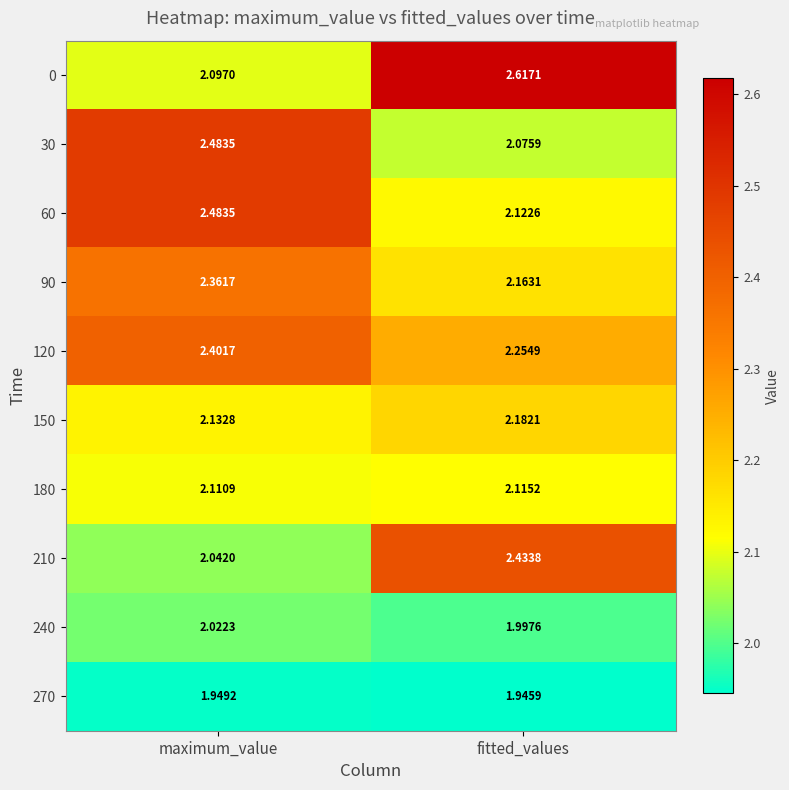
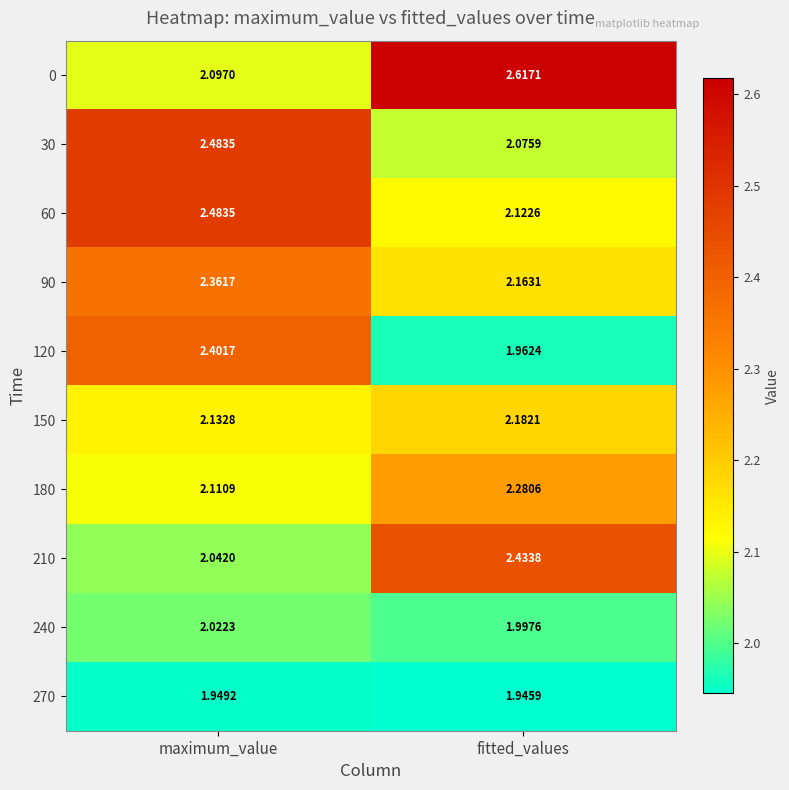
  {
    "0": {
      "maximum_value": 2.0970,
      "fitted_values": 2.6171
    },
    "30": {
      "maximum_value": 2.4835,
      "fitted_values": 2.0759
    },
    "60": {
      "maximum_value": 2.4835,
      "fitted_values": 2.1226
    },
    "90": {
      "maximum_value": 2.3617,
      "fitted_values": 2.1631
    },
    "120": {
      "maximum_value": 2.4017,
-     "fitted_values": 2.2549
+     "fitted_values": 1.9624
    },
    "150": {
      "maximum_value": 2.1328,
      "fitted_values": 2.1821
    },
    "180": {
      "maximum_value": 2.1109,
-     "fitted_values": 2.1152
+     "fitted_values": 2.2806
    },
    "210": {
      "maximum_value": 2.0420,
      "fitted_values": 2.4338
    },
    "240": {
      "maximum_value": 2.0223,
      "fitted_values": 1.9976
    },
    "270": {
      "maximum_value": 1.9492,
      "fitted_values": 1.9459
    }
  }
